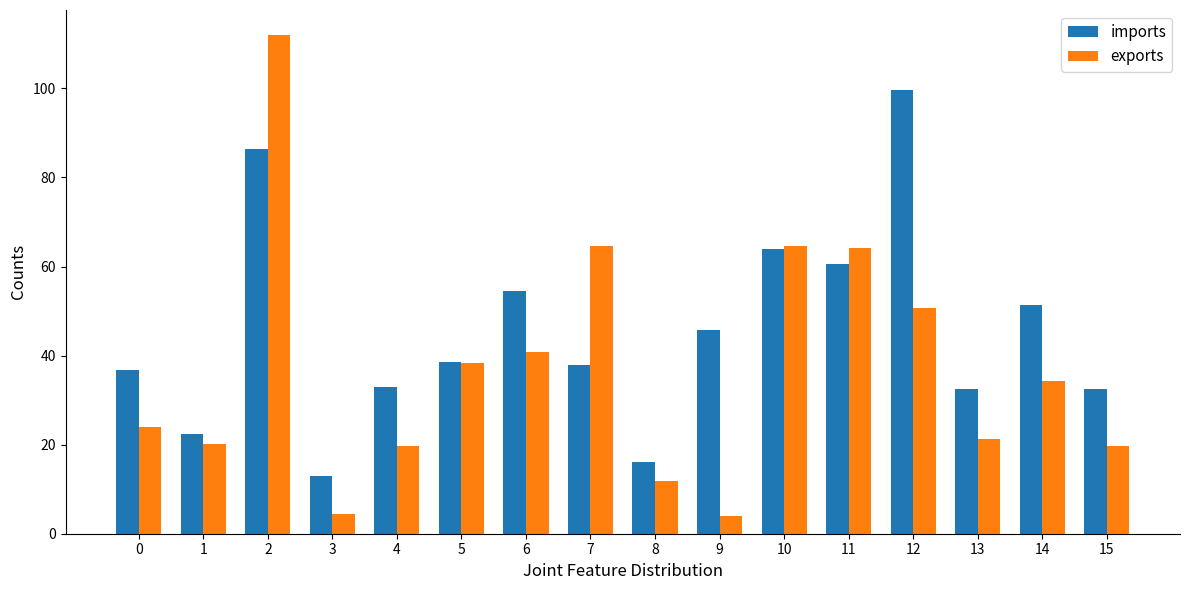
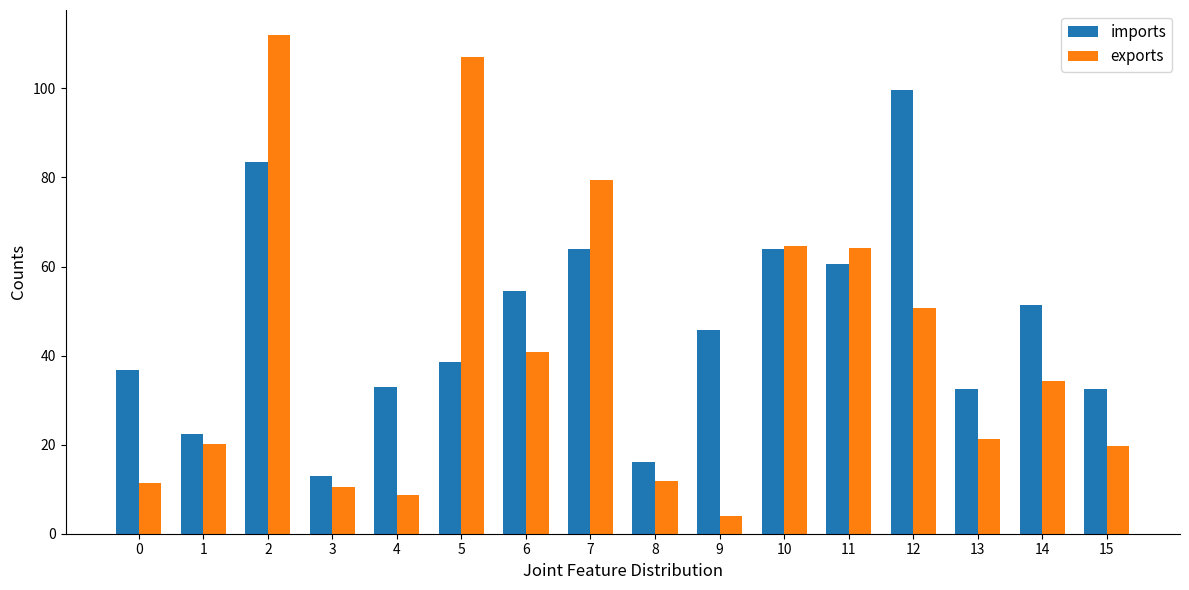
  {
    "imports": {
      "0": 37,
      "1": 23,
-     "2": 87,
+     "2": 83,
      "3": 13,
      "4": 33,
      "5": 39,
      "6": 55,
-     "7": 38,
+     "7": 64,
      "8": 16,
      "9": 46,
      "10": 64,
      "11": 61,
      "12": 100,
      "13": 33,
      "14": 51,
      "15": 33
    },
    "exports": {
-     "0": 24,
+     "0": 12,
      "1": 20,
      "2": 112,
-     "3": 5,
-     "4": 20,
-     "5": 38,
+     "3": 10,
+     "4": 9,
+     "5": 107,
      "6": 41,
-     "7": 65,
+     "7": 79,
      "8": 12,
      "9": 4,
      "10": 65,
      "11": 64,
      "12": 51,
      "13": 21,
      "14": 34,
      "15": 20
    }
  }
